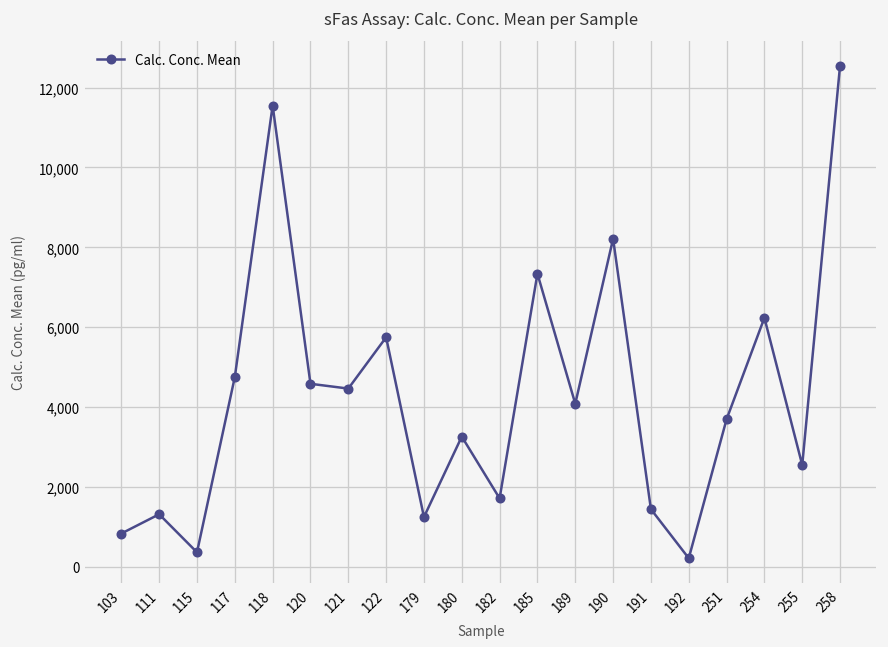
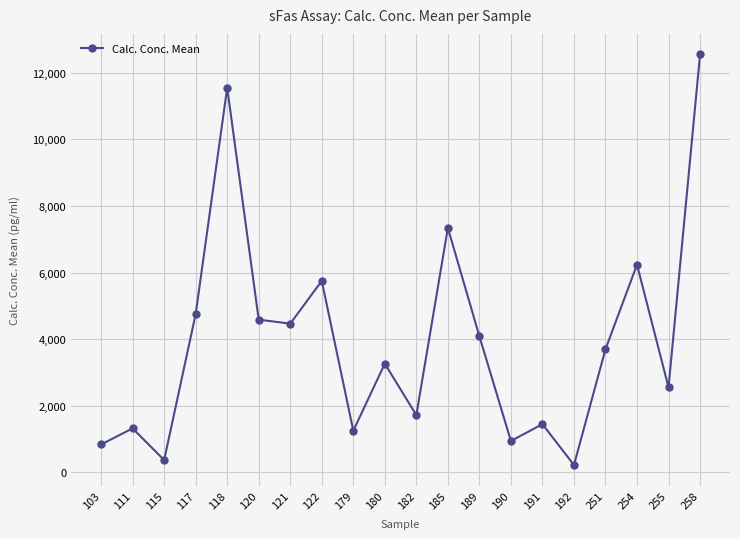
  {
    "103": "800",
    "111": "1,300",
    "115": "400",
    "117": "4,800",
    "118": "11,500",
    "120": "4,600",
    "121": "4,500",
    "122": "5,700",
    "179": "1,200",
    "180": "3,300",
    "182": "1,700",
    "185": "7,300",
    "189": "4,100",
-   "190": "8,200",
+   "190": "900",
    "191": "1,400",
    "192": "200",
    "251": "3,700",
    "254": "6,200",
    "255": "2,600",
    "258": "12,600"
  }
